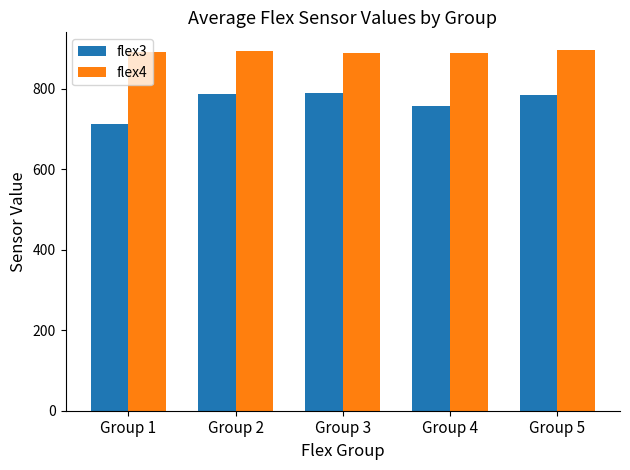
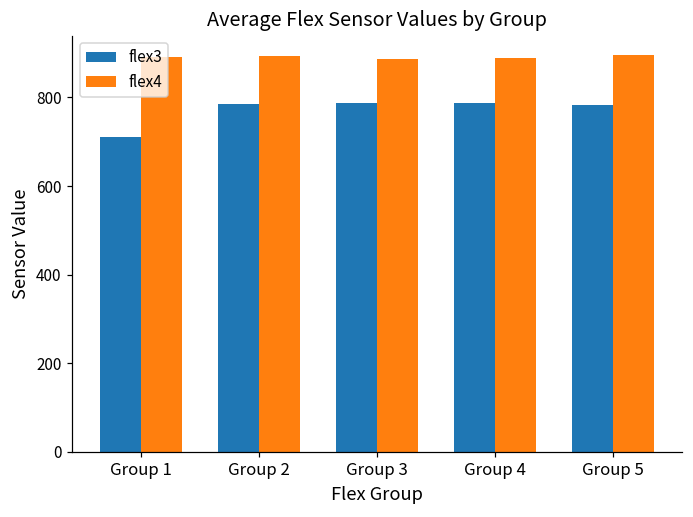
  {
    "flex3": {
      "Group 1": 710,
      "Group 2": 790,
      "Group 3": 790,
-     "Group 4": 760,
+     "Group 4": 790,
      "Group 5": 780
    },
    "flex4": {
      "Group 2": 890,
      "Group 3": 890,
      "Group 4": 890,
      "Group 5": 900
    }
  }
